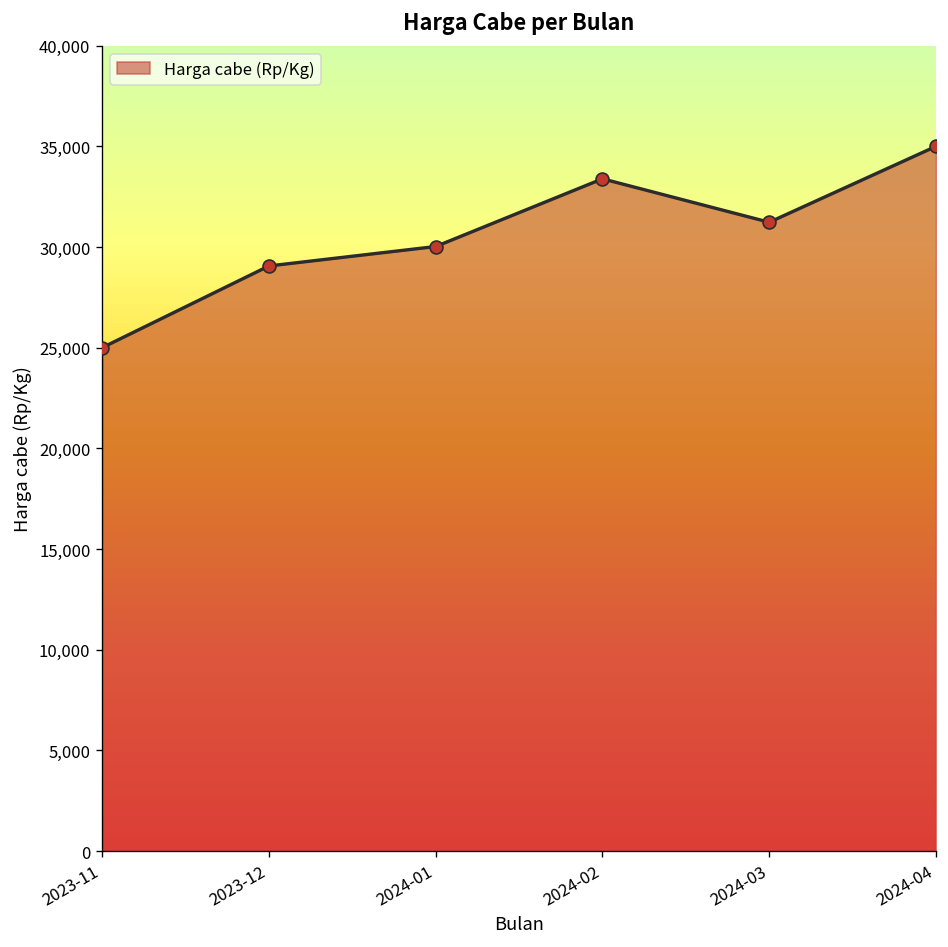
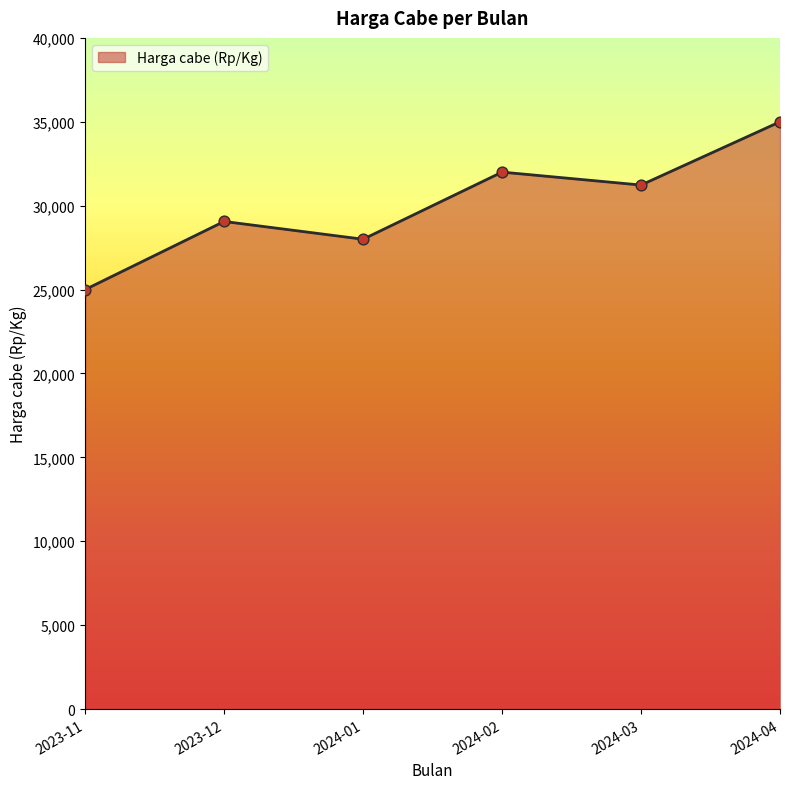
  {
    "2023-11": "25,000",
    "2023-12": "29,100",
-   "2024-01": "30,000",
-   "2024-02": "33,400",
+   "2024-01": "28,000",
+   "2024-02": "32,000",
    "2024-03": "31,200",
    "2024-04": "35,000"
  }
